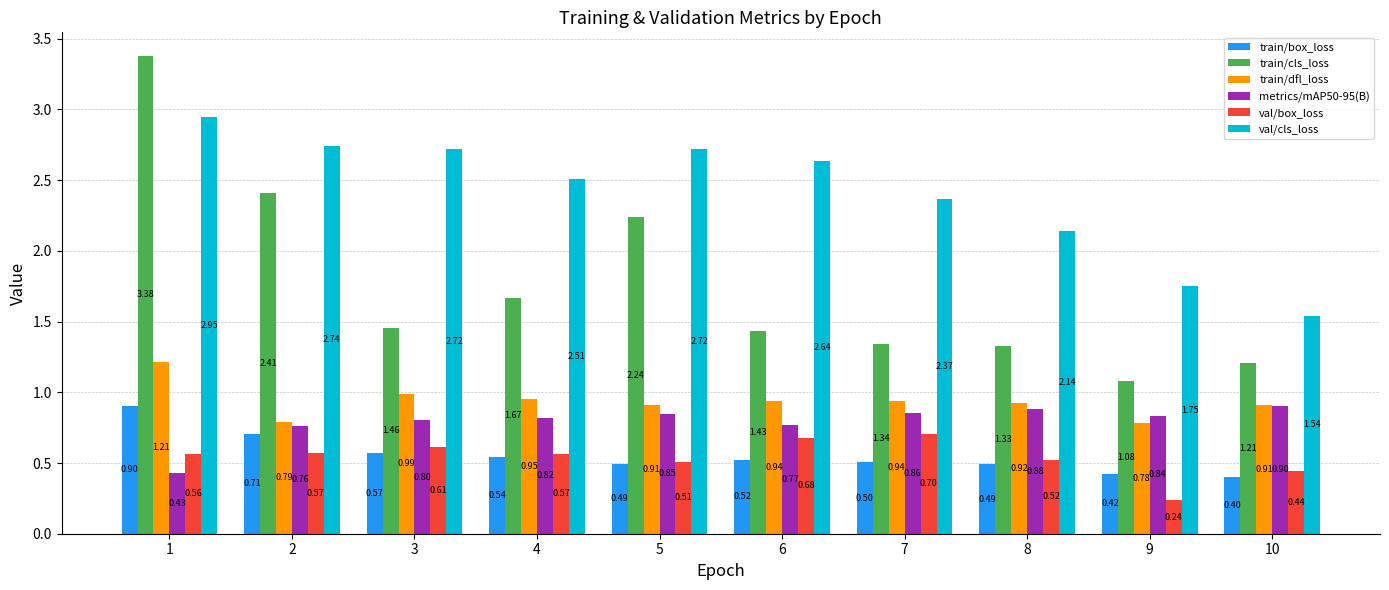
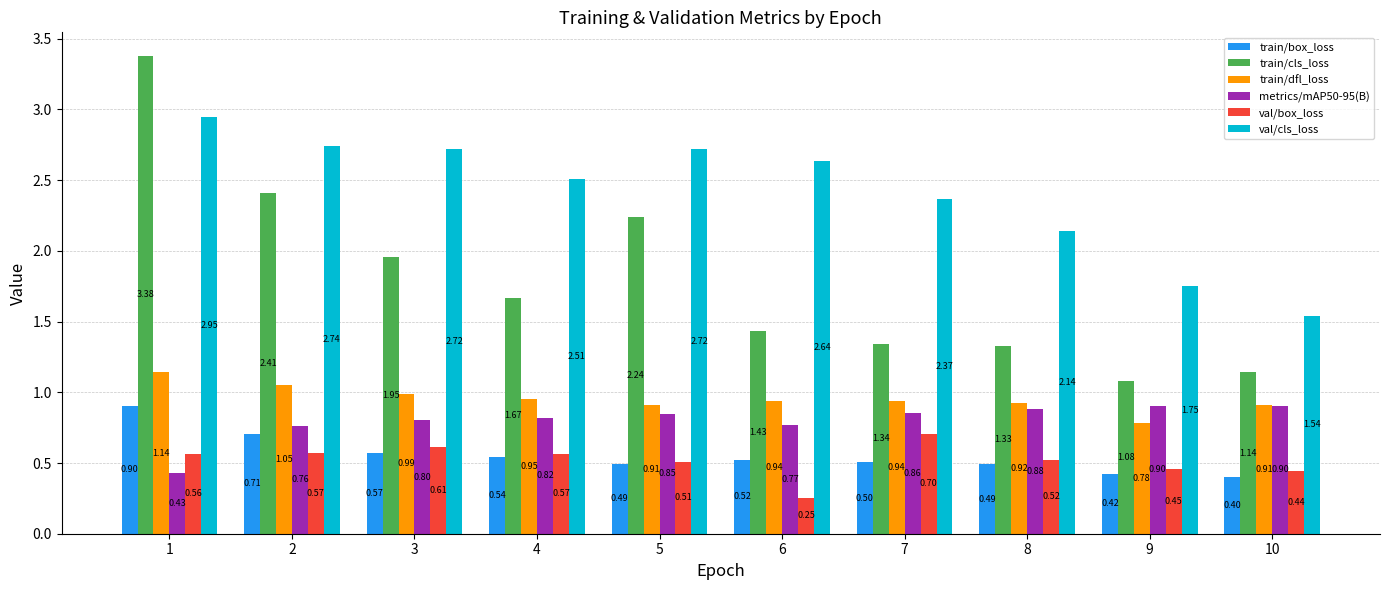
  {
    "train/cls_loss": {
      "1": 3.38,
      "2": 2.41,
-     "3": 1.46,
+     "3": 1.95,
      "4": 1.67,
      "5": 2.24,
      "6": 1.43,
      "7": 1.34,
      "8": 1.33,
      "9": 1.08,
-     "10": 1.21
+     "10": 1.14
    },
    "train/dfl_loss": {
-     "1": 1.21,
-     "2": 0.79,
+     "1": 1.14,
+     "2": 1.05,
      "3": 0.99,
      "4": 0.95,
      "5": 0.91,
      "6": 0.94,
      "7": 0.94,
      "8": 0.92,
      "9": 0.78,
      "10": 0.91
    },
    "metrics/mAP50-95(B)": {
      "1": 0.43,
      "2": 0.76,
      "3": 0.80,
      "4": 0.82,
      "5": 0.85,
      "6": 0.77,
      "7": 0.86,
      "8": 0.88,
-     "9": 0.84,
+     "9": 0.90,
      "10": 0.90
    },
    "val/box_loss": {
      "1": 0.56,
      "2": 0.57,
      "3": 0.61,
      "4": 0.57,
      "5": 0.51,
-     "6": 0.68,
+     "6": 0.25,
      "7": 0.70,
      "8": 0.52,
-     "9": 0.24,
+     "9": 0.45,
      "10": 0.44
    }
  }
